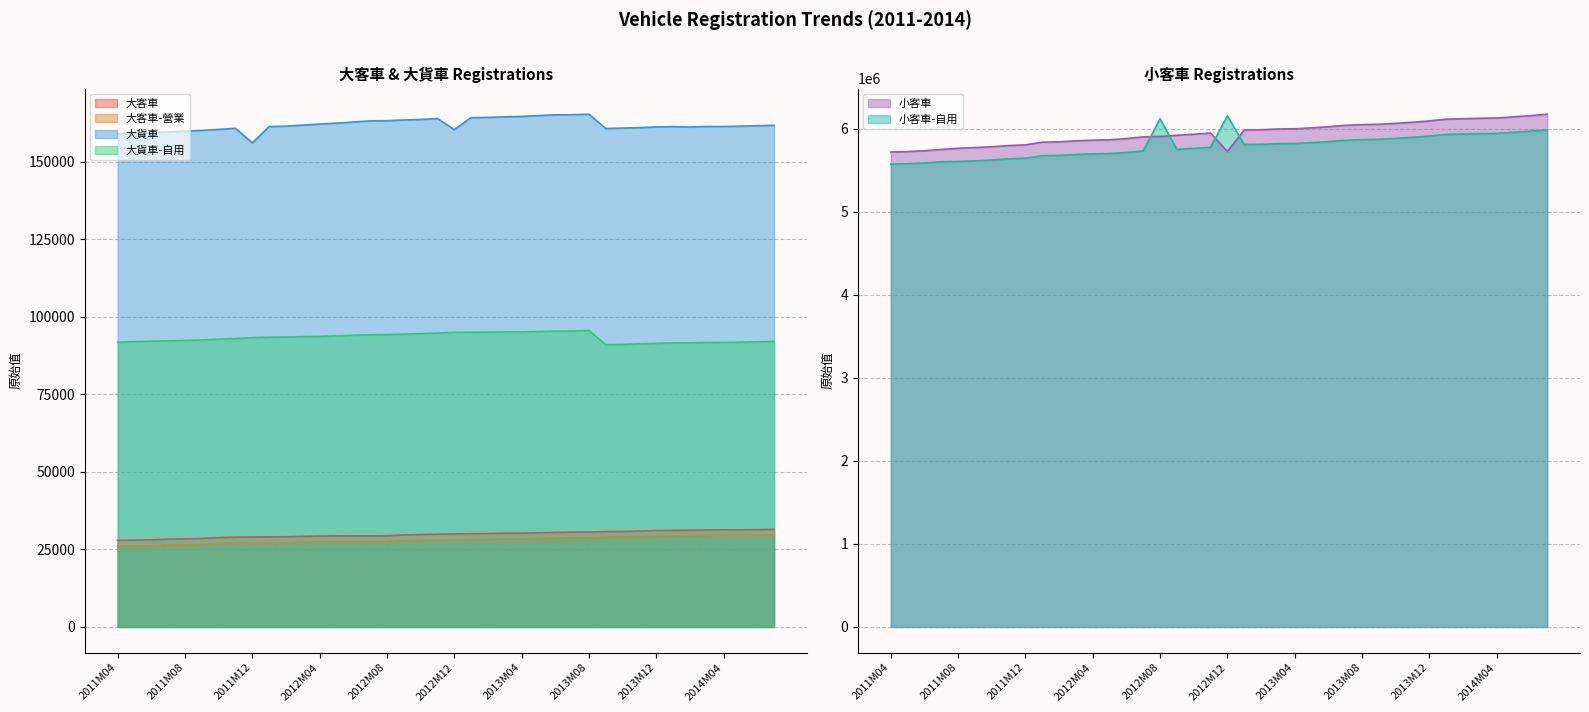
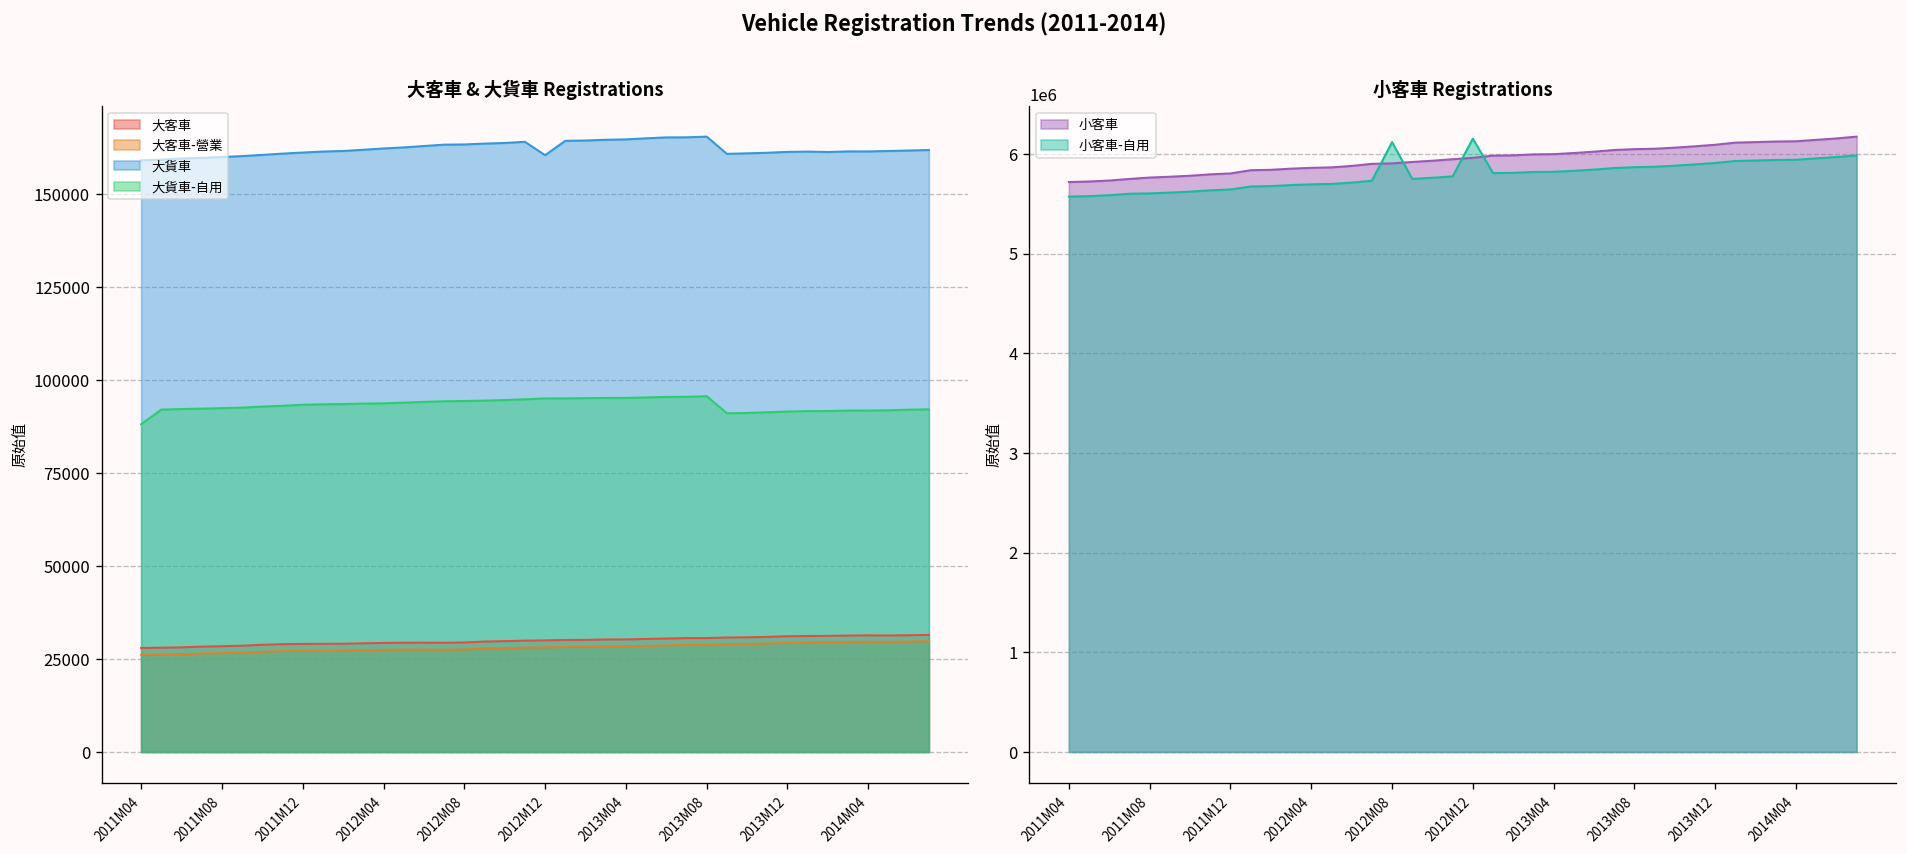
  {
    "大客車 & 大貨車 Registrations": {
      "大貨車": {
-       "2011M12": 156000,
+       "2011M12": 161000,
        "2012M04": 162000,
        "2012M08": 163000,
        "2012M12": 160000,
        "2013M04": 165000,
        "2013M08": 165000,
        "2013M12": 161000,
        "2014M04": 161000
      },
      "大貨車-自用": {
-       "2011M04": 92000,
+       "2011M04": 88000,
        "2011M08": 92000,
        "2011M12": 93000,
        "2012M04": 94000,
        "2012M08": 94000,
        "2012M12": 95000,
        "2013M04": 95000,
        "2013M08": 96000,
        "2013M12": 91000,
        "2014M04": 92000
      }
    },
    "小客車 Registrations": {
      "小客車": {
        "2011M04": 5700000,
        "2011M08": 5800000,
        "2011M12": 5800000,
        "2012M04": 5900000,
        "2012M08": 5900000,
-       "2012M12": 5700000,
+       "2012M12": 6000000,
        "2013M04": 6000000,
        "2013M08": 6000000,
        "2013M12": 6100000,
        "2014M04": 6100000
      },
      "小客車-自用": {
        "2011M04": 5600000,
        "2011M08": 5600000,
        "2011M12": 5600000,
        "2012M04": 5700000,
        "2012M08": 6100000,
        "2012M12": 6200000,
        "2013M04": 5800000,
        "2013M08": 5900000,
        "2013M12": 5900000,
        "2014M04": 5900000
      }
    }
  }
